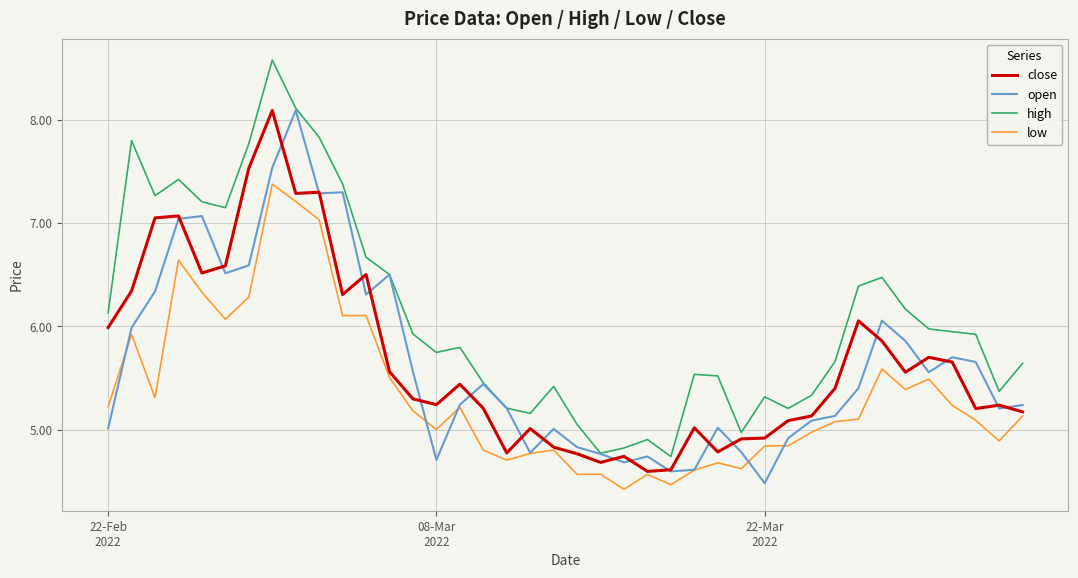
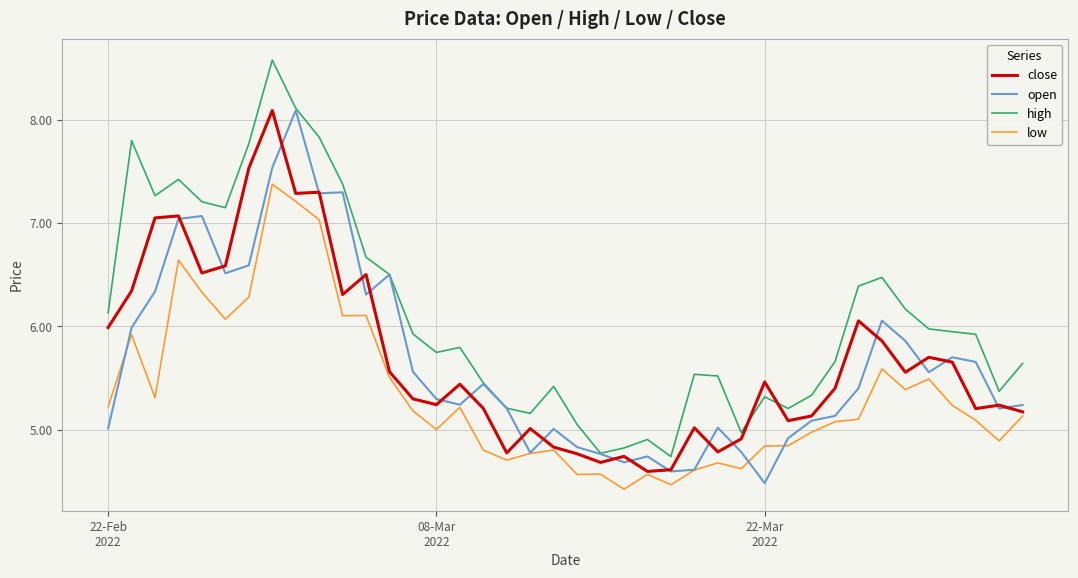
  {
    "close": {
      "22-Feb 2022": 5.99,
      "08-Mar 2022": 5.24,
-     "22-Mar 2022": 4.92
+     "22-Mar 2022": 5.46
    },
    "open": {
      "22-Feb 2022": 5.01,
-     "08-Mar 2022": 4.71,
+     "08-Mar 2022": 5.30,
      "22-Mar 2022": 4.48
    },
    "high": {
      "22-Feb 2022": 6.13,
      "08-Mar 2022": 5.75,
      "22-Mar 2022": 5.32
    },
    "low": {
      "22-Feb 2022": 5.22,
      "08-Mar 2022": 5.00,
      "22-Mar 2022": 4.84
    }
  }
